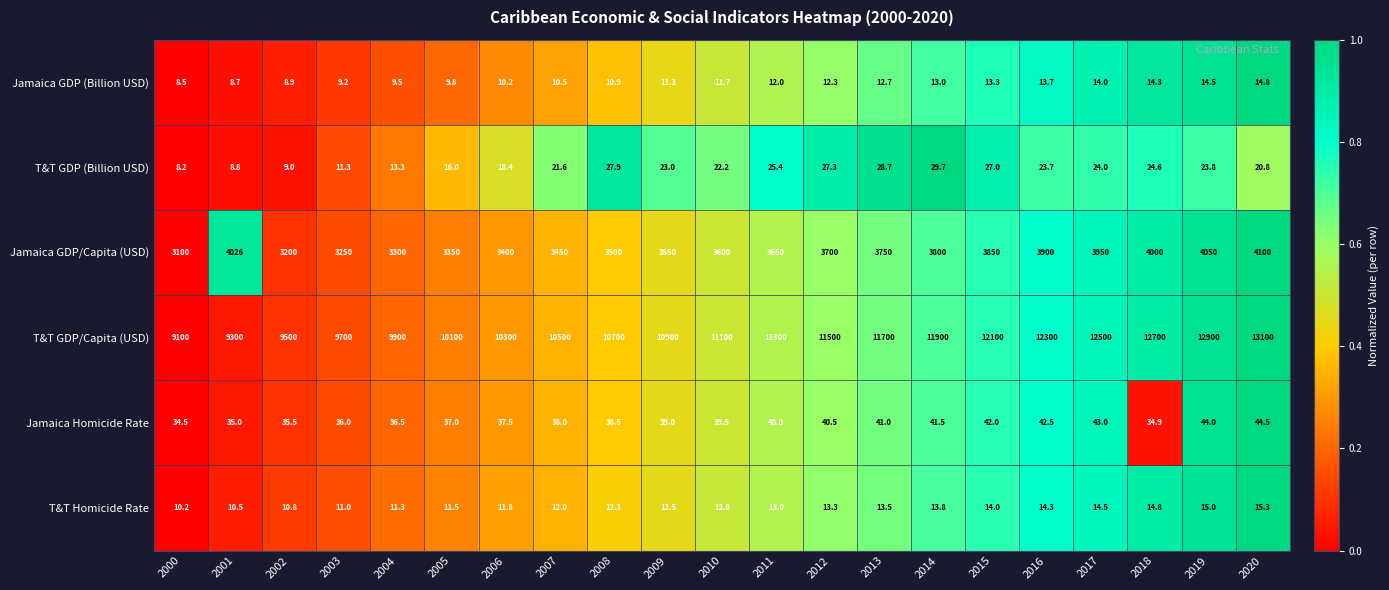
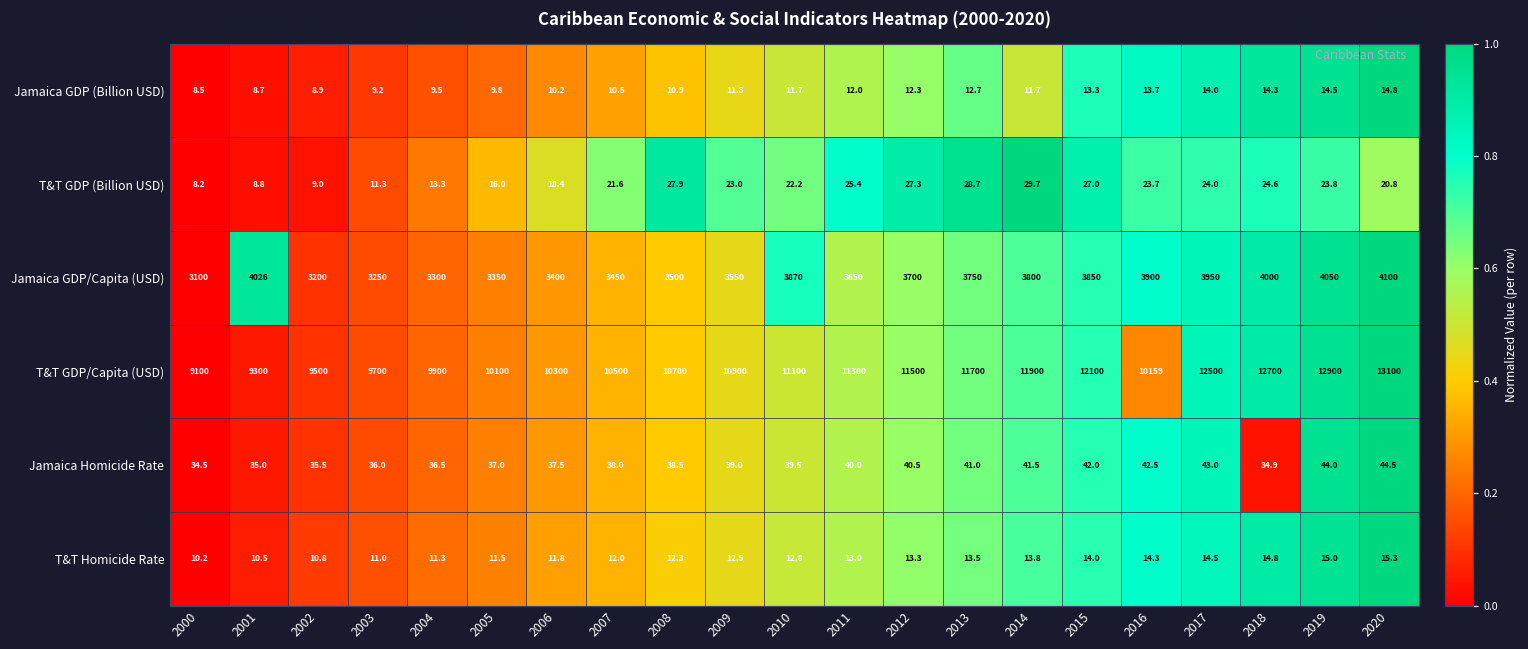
  {
    "Jamaica GDP (Billion USD)": {
      "2000": 8.5,
      "2001": 8.7,
      "2002": 8.9,
      "2003": 9.2,
      "2004": 9.5,
      "2005": 9.8,
      "2006": 10.2,
      "2007": 10.5,
      "2008": 10.9,
      "2009": 11.3,
      "2010": 11.7,
      "2011": 12.0,
      "2012": 12.3,
      "2013": 12.7,
-     "2014": 13.0,
+     "2014": 11.7,
      "2015": 13.3,
      "2016": 13.7,
      "2017": 14.0,
      "2018": 14.3,
      "2019": 14.5
    },
    "T&T GDP (Billion USD)": {
      "2000": 8.2,
      "2001": 8.8,
      "2002": 9.0,
      "2003": 11.3,
      "2004": 13.3,
      "2005": 16.0,
      "2006": 18.4,
      "2007": 21.6,
      "2008": 27.9,
      "2009": 23.0,
      "2010": 22.2,
      "2011": 25.4,
      "2012": 27.3,
      "2013": 28.7,
      "2014": 29.7,
      "2015": 27.0,
      "2016": 23.7,
      "2017": 24.0,
      "2018": 24.6,
      "2019": 23.8,
      "2020": 20.8
    },
    "Jamaica GDP/Capita (USD)": {
      "2000": 3100,
      "2001": 4026,
      "2002": 3200,
      "2003": 3250,
      "2004": 3300,
      "2005": 3350,
      "2006": 3400,
      "2007": 3450,
      "2008": 3500,
      "2009": 3550,
-     "2010": 3600,
+     "2010": 3870,
      "2011": 3650,
      "2012": 3700,
      "2013": 3750,
      "2014": 3800,
      "2015": 3850,
      "2016": 3900,
      "2017": 3950,
      "2018": 4000,
      "2019": 4050,
      "2020": 4100
    },
    "T&T GDP/Capita (USD)": {
      "2000": 9100,
      "2001": 9300,
      "2002": 9500,
      "2003": 9700,
      "2004": 9900,
      "2005": 10100,
      "2006": 10300,
      "2007": 10500,
      "2008": 10700,
      "2009": 10900,
      "2010": 11100,
      "2011": 11300,
      "2012": 11500,
      "2013": 11700,
      "2014": 11900,
      "2015": 12100,
-     "2016": 12300,
+     "2016": 10159,
      "2017": 12500,
      "2018": 12700,
      "2019": 12900,
      "2020": 13100
    },
    "Jamaica Homicide Rate": {
      "2000": 34.5,
      "2001": 35.0,
      "2002": 35.5,
      "2003": 36.0,
      "2004": 36.5,
      "2005": 37.0,
      "2006": 37.5,
      "2007": 38.0,
      "2008": 38.5,
      "2009": 39.0,
      "2010": 39.5,
      "2011": 40.0,
      "2012": 40.5,
      "2013": 41.0,
      "2014": 41.5,
      "2015": 42.0,
      "2016": 42.5,
      "2017": 43.0,
      "2018": 34.9,
      "2019": 44.0,
      "2020": 44.5
    },
    "T&T Homicide Rate": {
      "2000": 10.2,
      "2001": 10.5,
      "2002": 10.8,
      "2003": 11.0,
      "2004": 11.3,
      "2005": 11.5,
      "2006": 11.8,
      "2007": 12.0,
      "2008": 12.3,
      "2009": 12.5,
      "2010": 12.8,
      "2011": 13.0,
      "2012": 13.3,
      "2013": 13.5,
      "2014": 13.8,
      "2015": 14.0,
      "2016": 14.3,
      "2017": 14.5,
      "2018": 14.8,
      "2019": 15.0,
      "2020": 15.3
    }
  }
